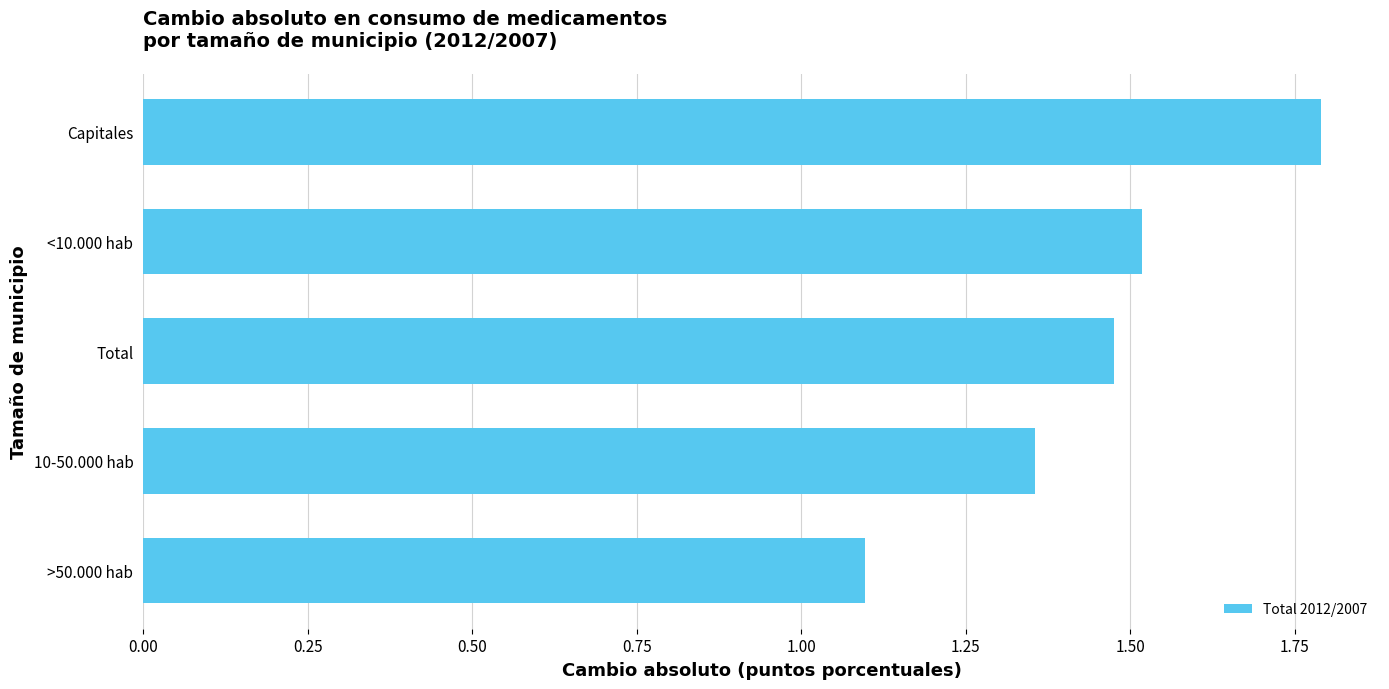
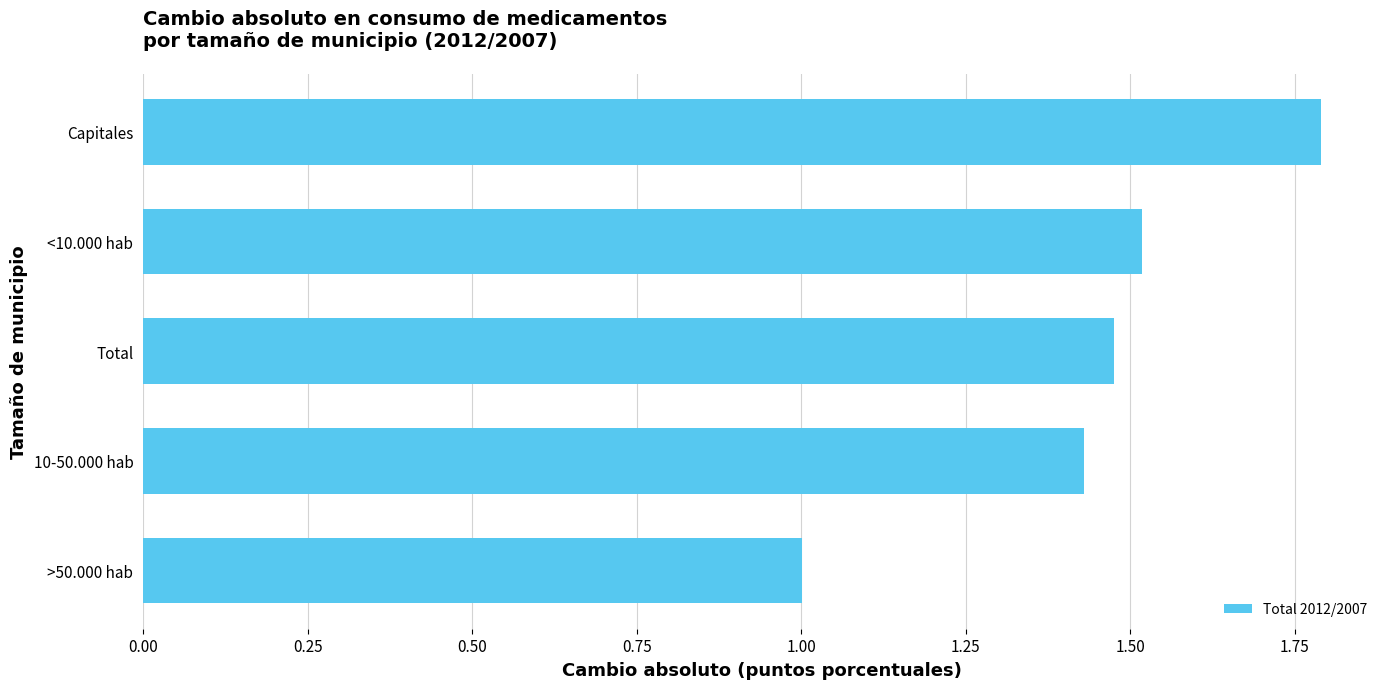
  {
    "Capitales": 1.79,
    "<10.000 hab": 1.52,
    "Total": 1.47,
-   "10-50.000 hab": 1.35,
-   ">50.000 hab": 1.10
+   "10-50.000 hab": 1.43,
+   ">50.000 hab": 1.00
  }
